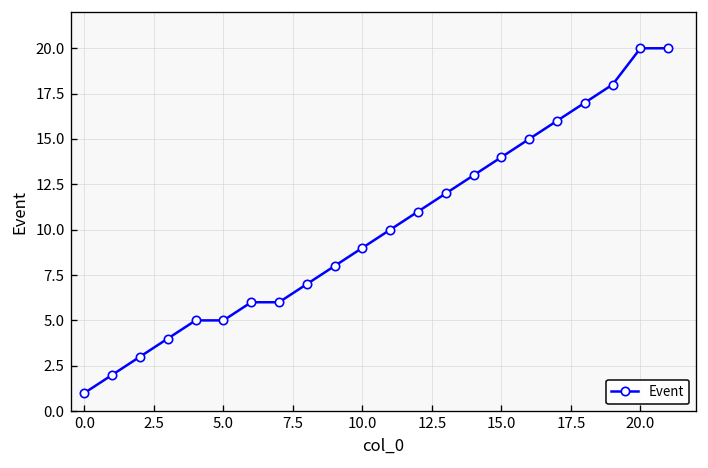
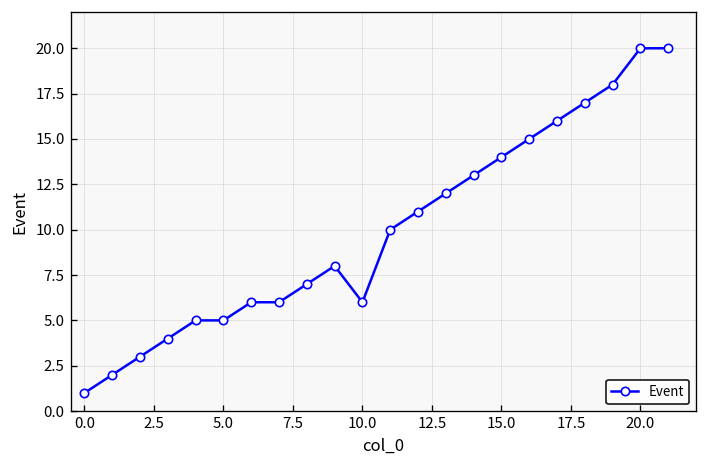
  {
    "0.0": 1,
    "5.0": 5,
-   "10.0": 9,
+   "10.0": 6,
    "15.0": 14,
    "20.0": 20
  }
